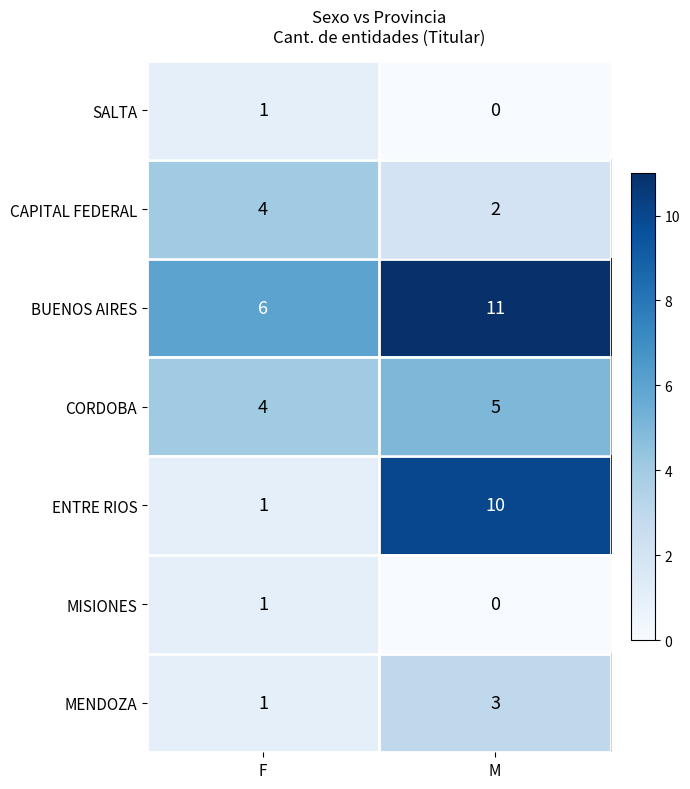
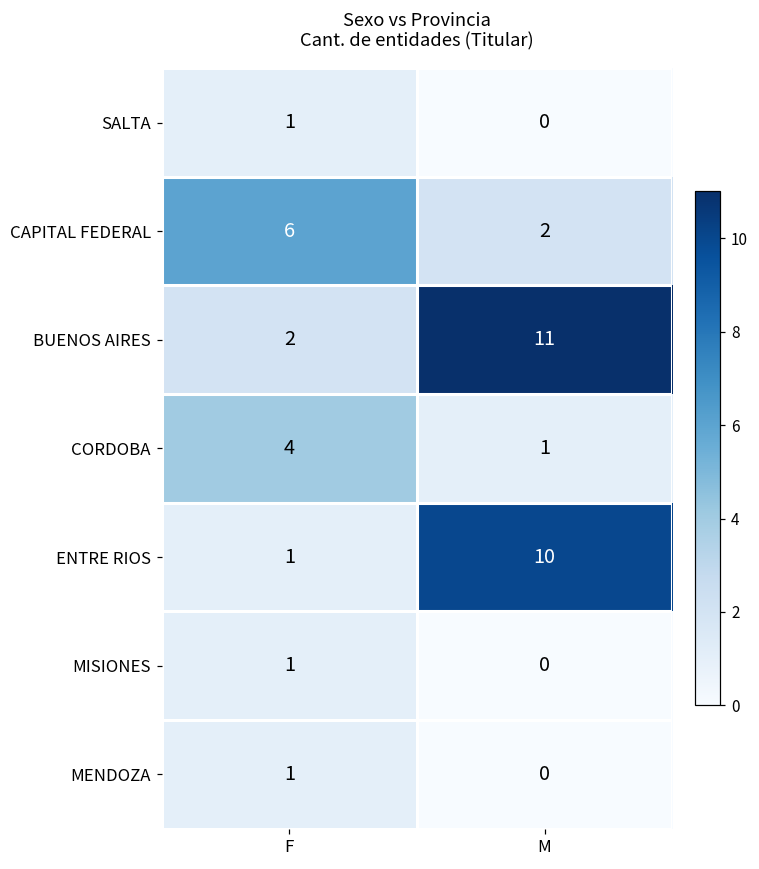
  {
    "SALTA": {
      "F": 1,
      "M": 0
    },
    "CAPITAL FEDERAL": {
-     "F": 4,
+     "F": 6,
      "M": 2
    },
    "BUENOS AIRES": {
-     "F": 6,
+     "F": 2,
      "M": 11
    },
    "CORDOBA": {
      "F": 4,
-     "M": 5
+     "M": 1
    },
    "ENTRE RIOS": {
      "F": 1,
      "M": 10
    },
    "MISIONES": {
      "F": 1,
      "M": 0
    },
    "MENDOZA": {
      "F": 1,
-     "M": 3
+     "M": 0
    }
  }
